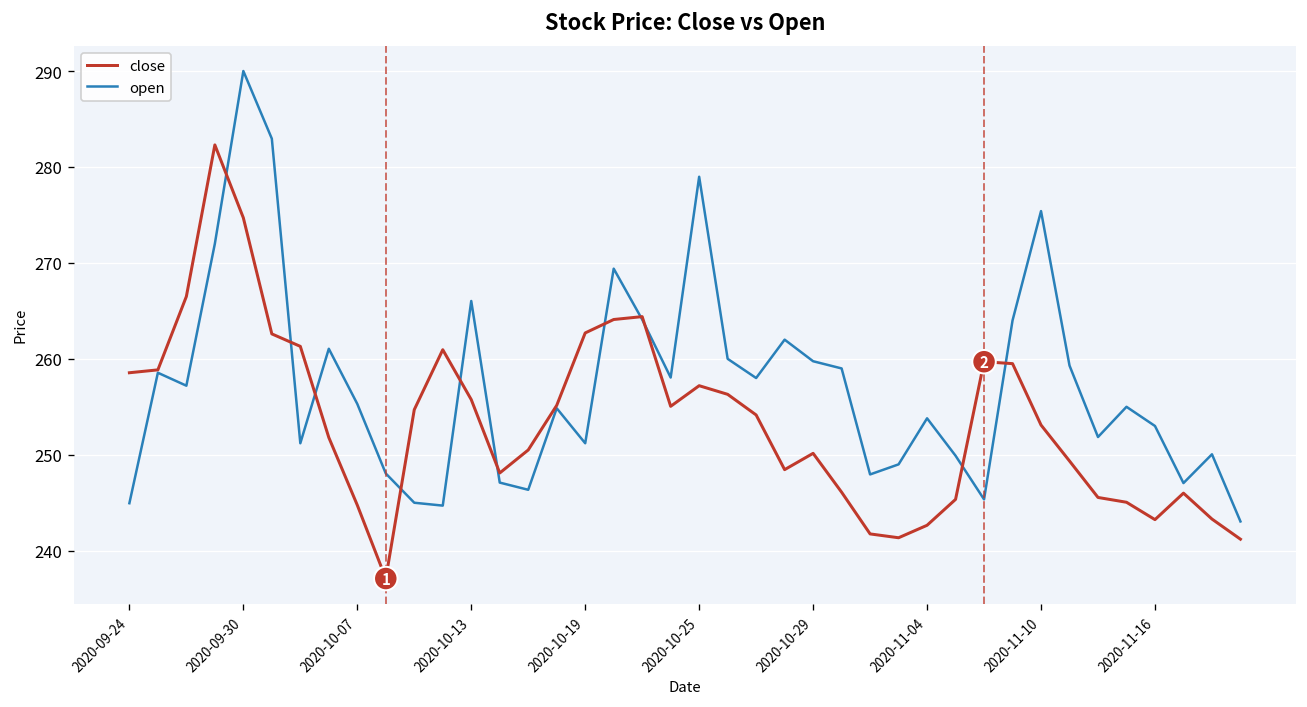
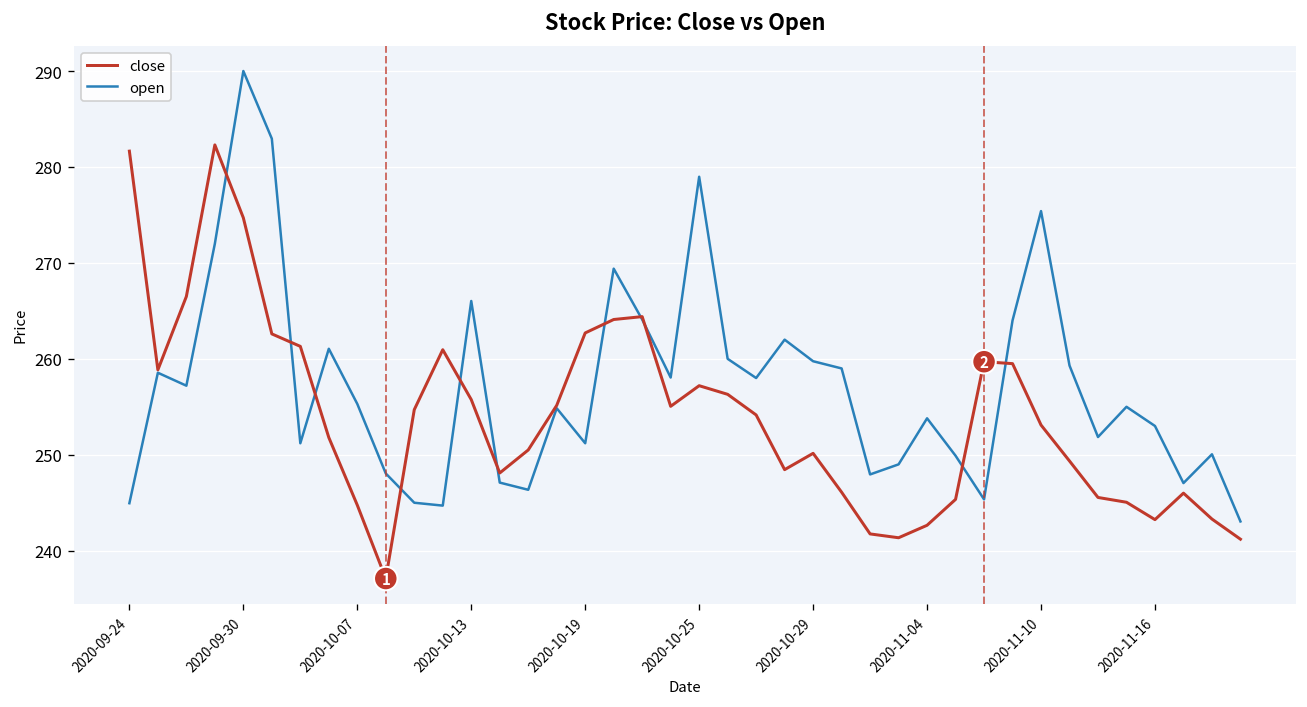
  {
    "close": {
-     "2020-09-24": 259,
+     "2020-09-24": 282,
      "2020-09-30": 275,
      "2020-10-07": 245,
      "2020-10-13": 256,
      "2020-10-19": 263,
      "2020-10-25": 257,
      "2020-10-29": 250,
      "2020-11-04": 243,
      "2020-11-10": 253,
      "2020-11-16": 243
    },
    "open": {
      "2020-09-24": 245,
      "2020-09-30": 290,
      "2020-10-07": 255,
      "2020-10-13": 266,
      "2020-10-19": 251,
      "2020-10-25": 279,
      "2020-10-29": 260,
      "2020-11-04": 254,
      "2020-11-10": 275,
      "2020-11-16": 253
    }
  }
